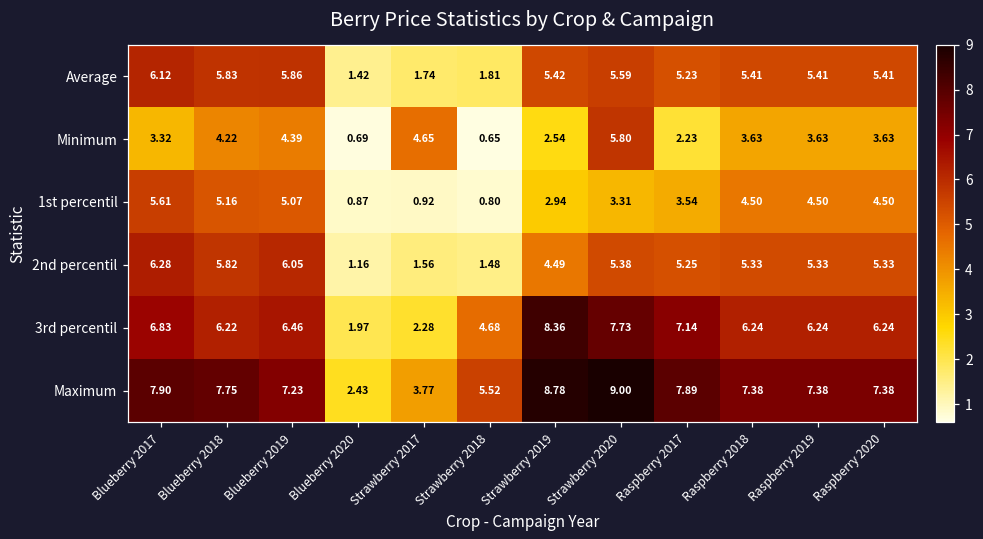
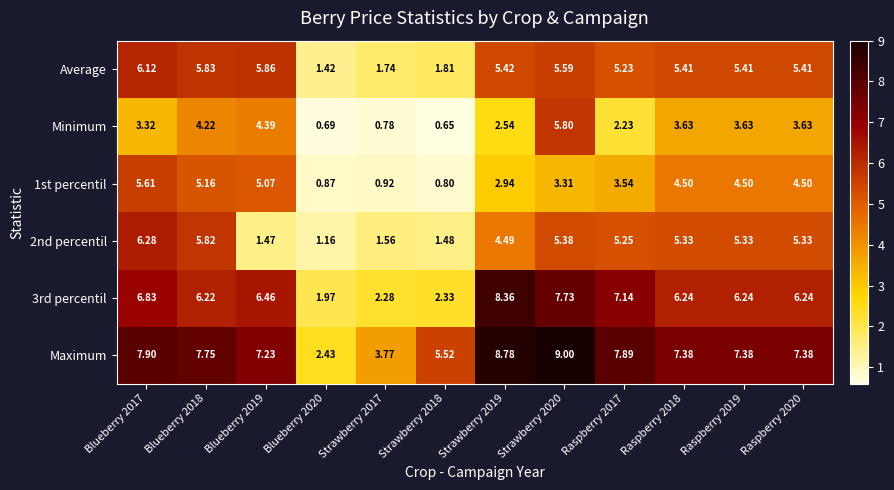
  {
    "Average": {
      "Blueberry 2017": 6.12,
      "Blueberry 2018": 5.83,
      "Blueberry 2019": 5.86,
      "Blueberry 2020": 1.42,
      "Strawberry 2017": 1.74,
      "Strawberry 2018": 1.81,
      "Strawberry 2019": 5.42,
      "Strawberry 2020": 5.59,
      "Raspberry 2017": 5.23,
      "Raspberry 2018": 5.41,
      "Raspberry 2019": 5.41,
      "Raspberry 2020": 5.41
    },
    "Minimum": {
      "Blueberry 2017": 3.32,
      "Blueberry 2018": 4.22,
      "Blueberry 2019": 4.39,
      "Blueberry 2020": 0.69,
-     "Strawberry 2017": 4.65,
+     "Strawberry 2017": 0.78,
      "Strawberry 2018": 0.65,
      "Strawberry 2019": 2.54,
      "Strawberry 2020": 5.80,
      "Raspberry 2017": 2.23,
      "Raspberry 2018": 3.63,
      "Raspberry 2019": 3.63,
      "Raspberry 2020": 3.63
    },
    "1st percentil": {
      "Blueberry 2017": 5.61,
      "Blueberry 2018": 5.16,
      "Blueberry 2019": 5.07,
      "Blueberry 2020": 0.87,
      "Strawberry 2017": 0.92,
      "Strawberry 2018": 0.80,
      "Strawberry 2019": 2.94,
      "Strawberry 2020": 3.31,
      "Raspberry 2017": 3.54,
      "Raspberry 2018": 4.50,
      "Raspberry 2019": 4.50,
      "Raspberry 2020": 4.50
    },
    "2nd percentil": {
      "Blueberry 2017": 6.28,
      "Blueberry 2018": 5.82,
-     "Blueberry 2019": 6.05,
+     "Blueberry 2019": 1.47,
      "Blueberry 2020": 1.16,
      "Strawberry 2017": 1.56,
      "Strawberry 2018": 1.48,
      "Strawberry 2019": 4.49,
      "Strawberry 2020": 5.38,
      "Raspberry 2017": 5.25,
      "Raspberry 2018": 5.33,
      "Raspberry 2019": 5.33,
      "Raspberry 2020": 5.33
    },
    "3rd percentil": {
      "Blueberry 2017": 6.83,
      "Blueberry 2018": 6.22,
      "Blueberry 2019": 6.46,
      "Blueberry 2020": 1.97,
      "Strawberry 2017": 2.28,
-     "Strawberry 2018": 4.68,
+     "Strawberry 2018": 2.33,
      "Strawberry 2019": 8.36,
      "Strawberry 2020": 7.73,
      "Raspberry 2017": 7.14,
      "Raspberry 2018": 6.24,
      "Raspberry 2019": 6.24,
      "Raspberry 2020": 6.24
    },
    "Maximum": {
      "Blueberry 2017": 7.90,
      "Blueberry 2018": 7.75,
      "Blueberry 2019": 7.23,
      "Blueberry 2020": 2.43,
      "Strawberry 2017": 3.77,
      "Strawberry 2018": 5.52,
      "Strawberry 2019": 8.78,
      "Strawberry 2020": 9.00,
      "Raspberry 2017": 7.89,
      "Raspberry 2018": 7.38,
      "Raspberry 2019": 7.38,
      "Raspberry 2020": 7.38
    }
  }
